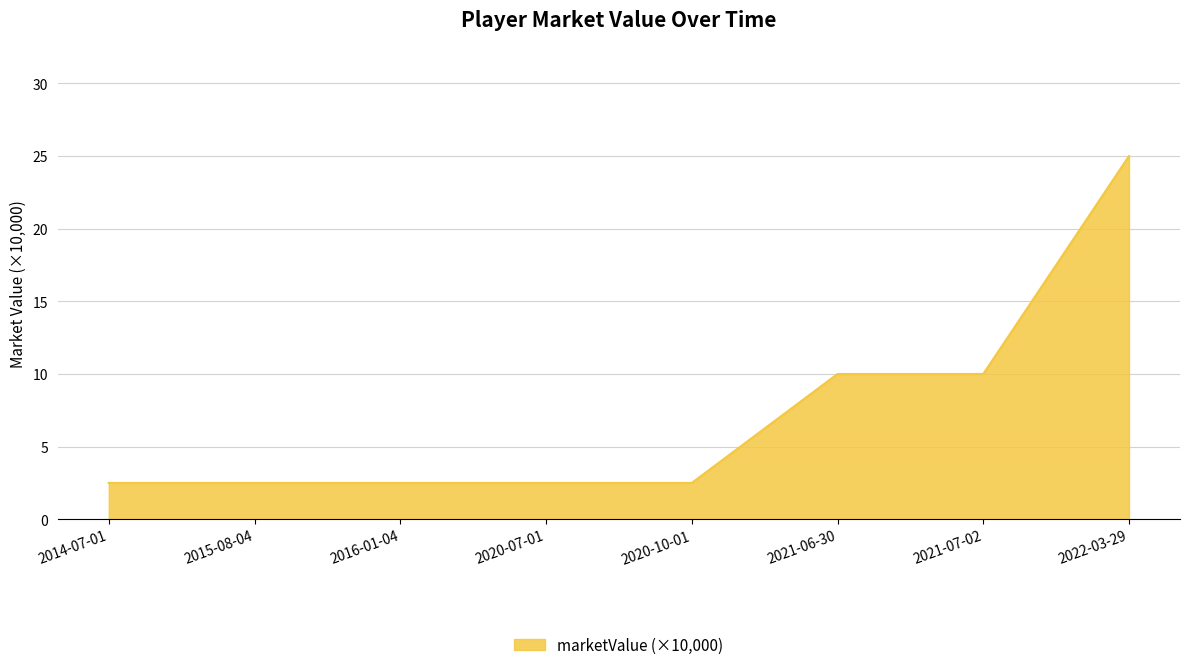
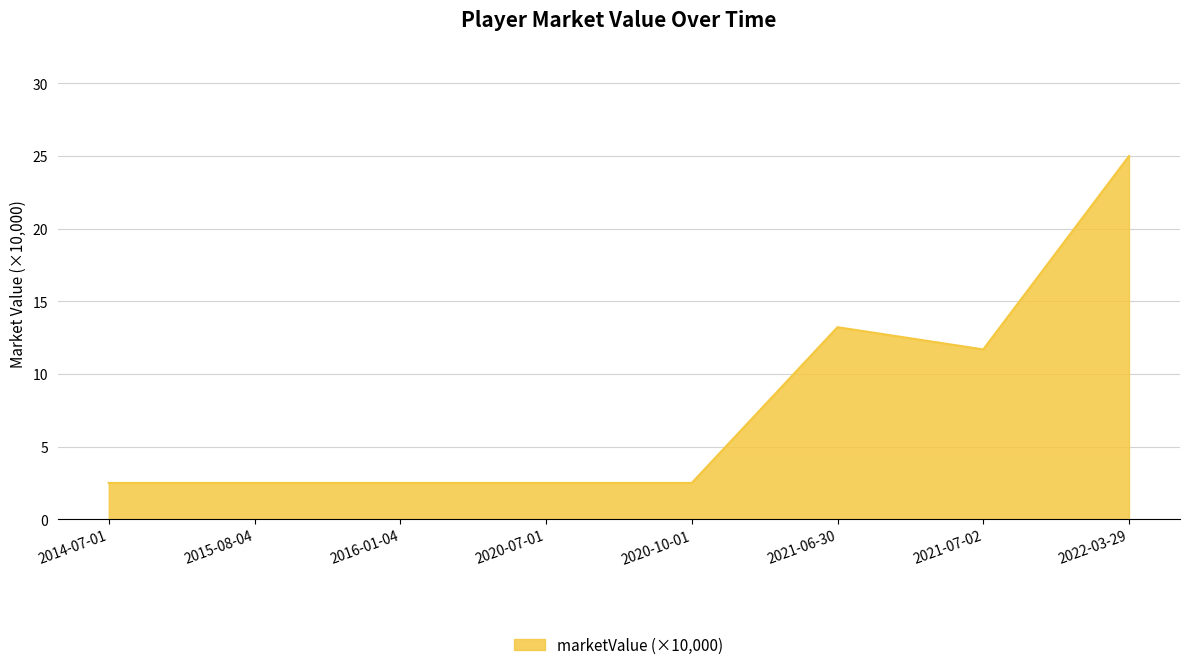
  {
    "2014-07-01": 2.5,
    "2015-08-04": 2.5,
    "2016-01-04": 2.5,
    "2020-07-01": 2.5,
    "2020-10-01": 2.5,
-   "2021-06-30": 10.0,
-   "2021-07-02": 10.0,
+   "2021-06-30": 13.2,
+   "2021-07-02": 11.7,
    "2022-03-29": 25.0
  }
